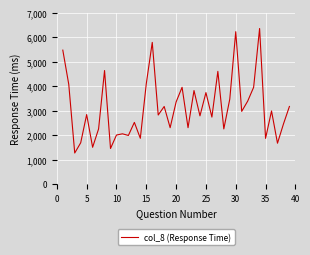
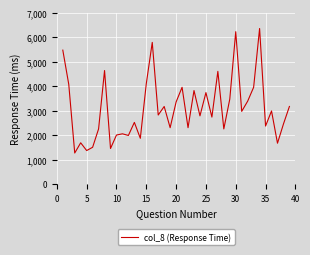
  {
-   "5": "2,800",
+   "5": "1,400",
    "10": "2,000",
    "15": "4,100",
    "20": "3,400",
    "25": "3,700",
    "30": "6,200",
-   "35": "1,900"
+   "35": "2,400"
  }
